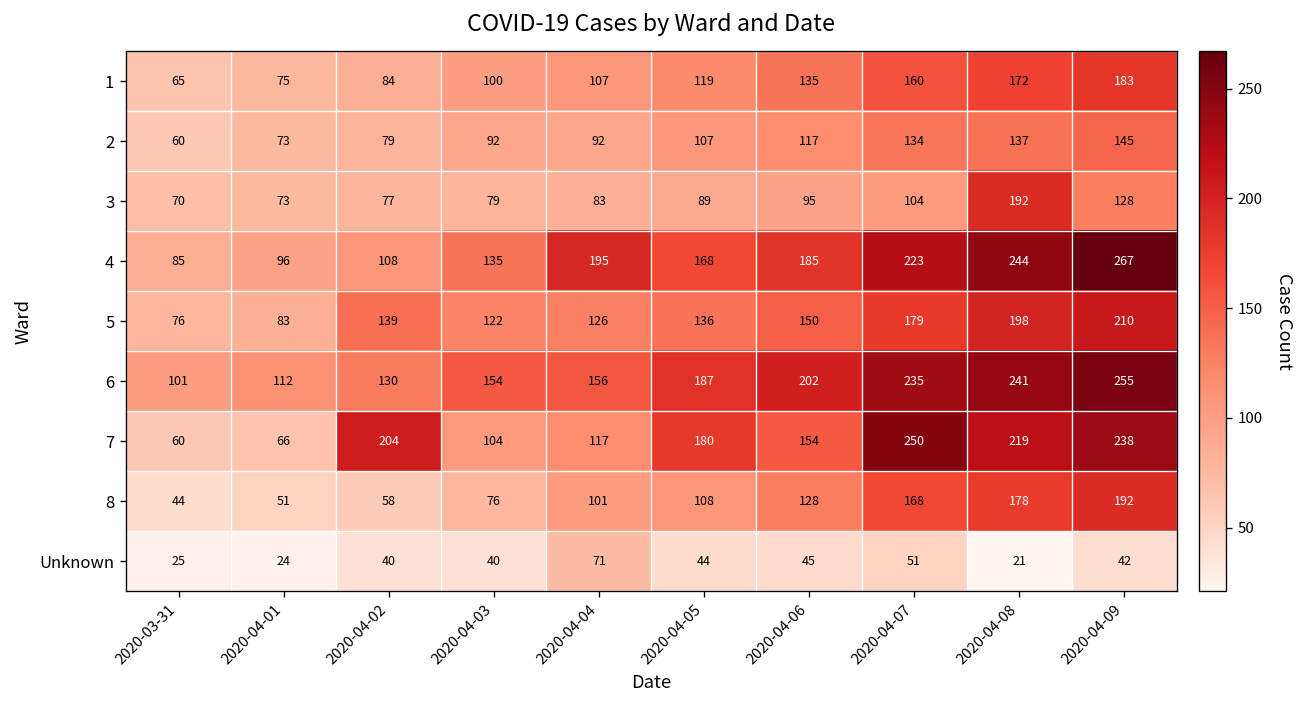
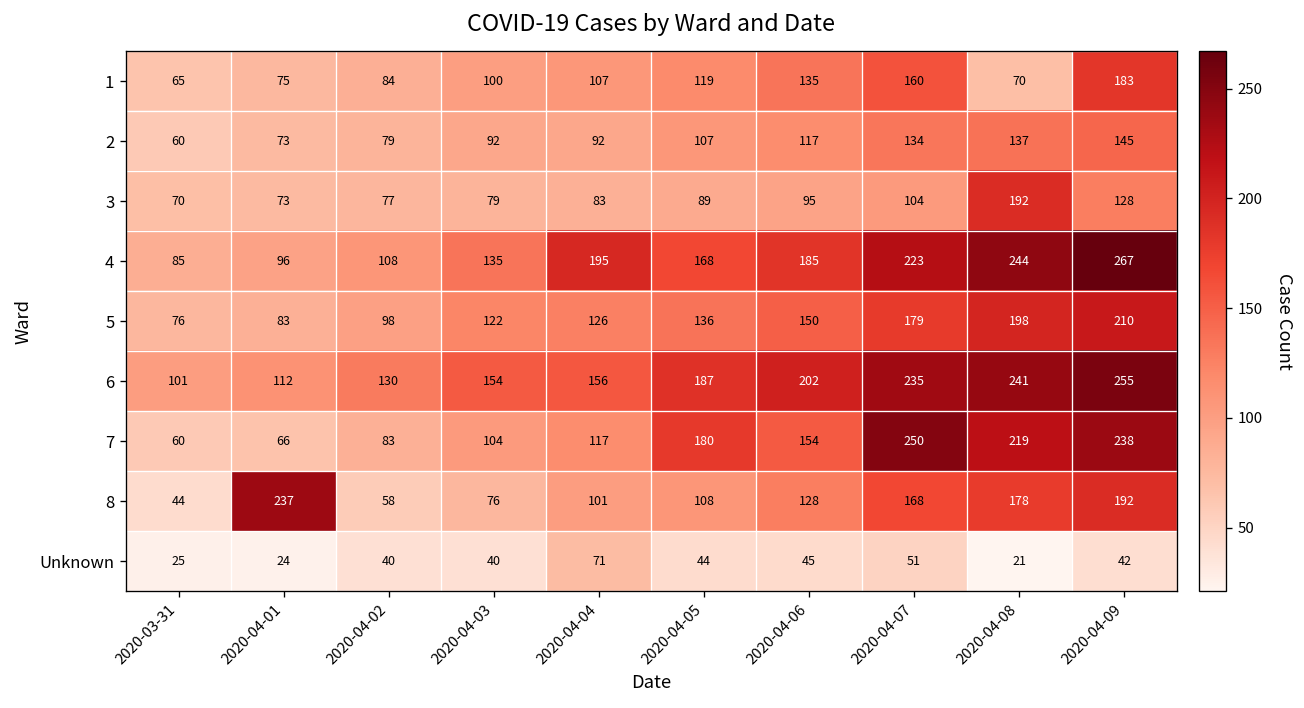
  {
    "1": {
      "2020-03-31": 65,
      "2020-04-01": 75,
      "2020-04-02": 84,
      "2020-04-03": 100,
      "2020-04-04": 107,
      "2020-04-05": 119,
      "2020-04-06": 135,
      "2020-04-07": 160,
-     "2020-04-08": 172,
+     "2020-04-08": 70,
      "2020-04-09": 183
    },
    "2": {
      "2020-03-31": 60,
      "2020-04-01": 73,
      "2020-04-02": 79,
      "2020-04-03": 92,
      "2020-04-04": 92,
      "2020-04-05": 107,
      "2020-04-06": 117,
      "2020-04-07": 134,
      "2020-04-08": 137,
      "2020-04-09": 145
    },
    "3": {
      "2020-03-31": 70,
      "2020-04-01": 73,
      "2020-04-02": 77,
      "2020-04-03": 79,
      "2020-04-04": 83,
      "2020-04-05": 89,
      "2020-04-06": 95,
      "2020-04-07": 104,
      "2020-04-08": 192,
      "2020-04-09": 128
    },
    "4": {
      "2020-03-31": 85,
      "2020-04-01": 96,
      "2020-04-02": 108,
      "2020-04-03": 135,
      "2020-04-04": 195,
      "2020-04-05": 168,
      "2020-04-06": 185,
      "2020-04-07": 223,
      "2020-04-08": 244,
      "2020-04-09": 267
    },
    "5": {
      "2020-03-31": 76,
      "2020-04-01": 83,
-     "2020-04-02": 139,
+     "2020-04-02": 98,
      "2020-04-03": 122,
      "2020-04-04": 126,
      "2020-04-05": 136,
      "2020-04-06": 150,
      "2020-04-07": 179,
      "2020-04-08": 198,
      "2020-04-09": 210
    },
    "6": {
      "2020-03-31": 101,
      "2020-04-01": 112,
      "2020-04-02": 130,
      "2020-04-03": 154,
      "2020-04-04": 156,
      "2020-04-05": 187,
      "2020-04-06": 202,
      "2020-04-07": 235,
      "2020-04-08": 241,
      "2020-04-09": 255
    },
    "7": {
      "2020-03-31": 60,
      "2020-04-01": 66,
-     "2020-04-02": 204,
+     "2020-04-02": 83,
      "2020-04-03": 104,
      "2020-04-04": 117,
      "2020-04-05": 180,
      "2020-04-06": 154,
      "2020-04-07": 250,
      "2020-04-08": 219,
      "2020-04-09": 238
    },
    "8": {
      "2020-03-31": 44,
-     "2020-04-01": 51,
+     "2020-04-01": 237,
      "2020-04-02": 58,
      "2020-04-03": 76,
      "2020-04-04": 101,
      "2020-04-05": 108,
      "2020-04-06": 128,
      "2020-04-07": 168,
      "2020-04-08": 178,
      "2020-04-09": 192
    },
    "Unknown": {
      "2020-03-31": 25,
      "2020-04-01": 24,
      "2020-04-02": 40,
      "2020-04-03": 40,
      "2020-04-04": 71,
      "2020-04-05": 44,
      "2020-04-06": 45,
      "2020-04-07": 51,
      "2020-04-08": 21,
      "2020-04-09": 42
    }
  }
